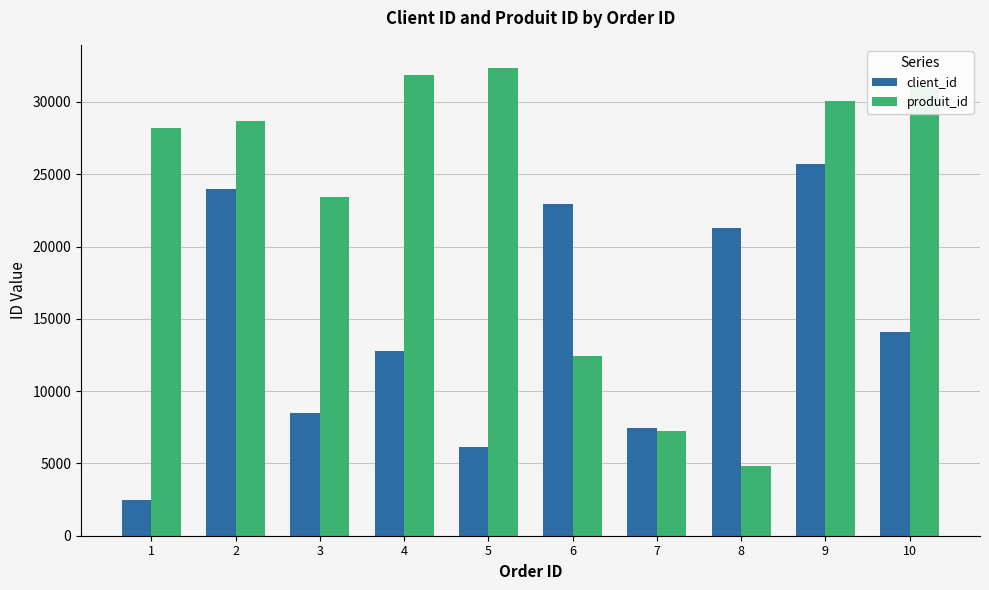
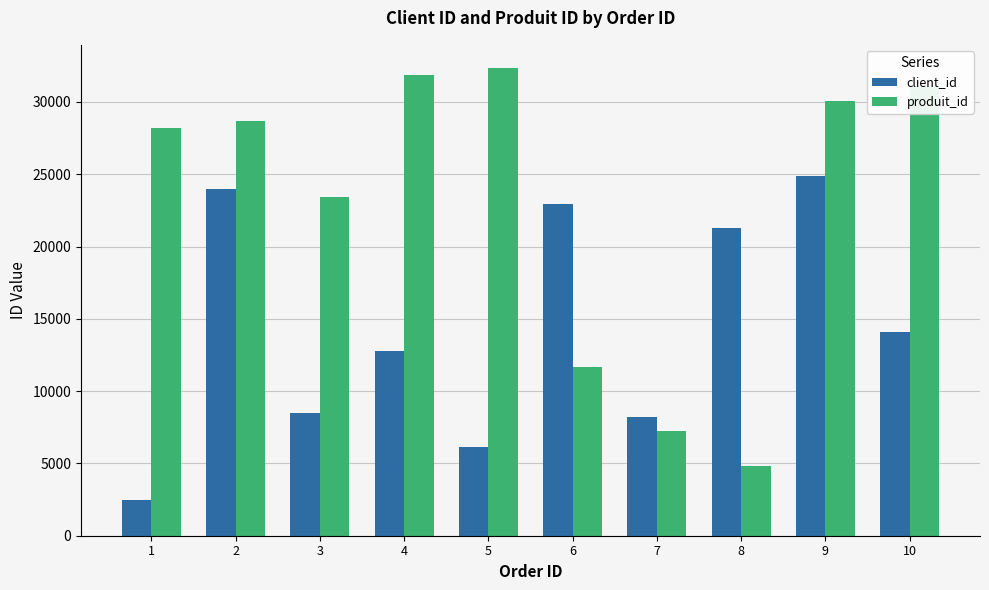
  {
    "client_id": {
      "1": 2500,
      "2": 24000,
      "3": 8500,
      "4": 12800,
      "5": 6100,
      "6": 22900,
-     "7": 7500,
+     "7": 8200,
      "8": 21300,
-     "9": 25700,
+     "9": 24900,
      "10": 14100
    },
    "produit_id": {
      "1": 28200,
      "2": 28700,
      "3": 23400,
      "4": 31900,
      "5": 32300,
-     "6": 12400,
+     "6": 11700,
      "7": 7200,
      "8": 4800,
      "9": 30100
    }
  }
